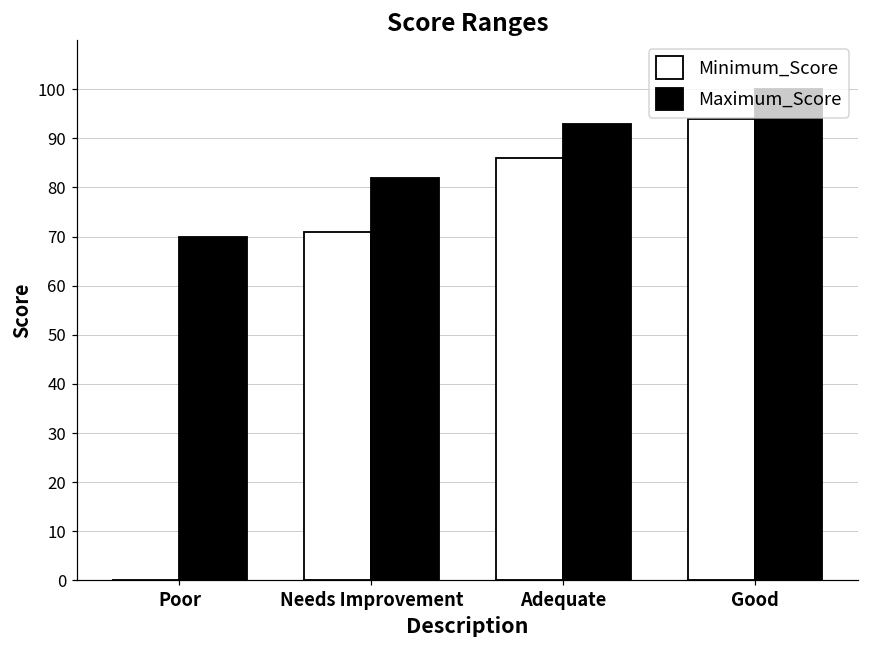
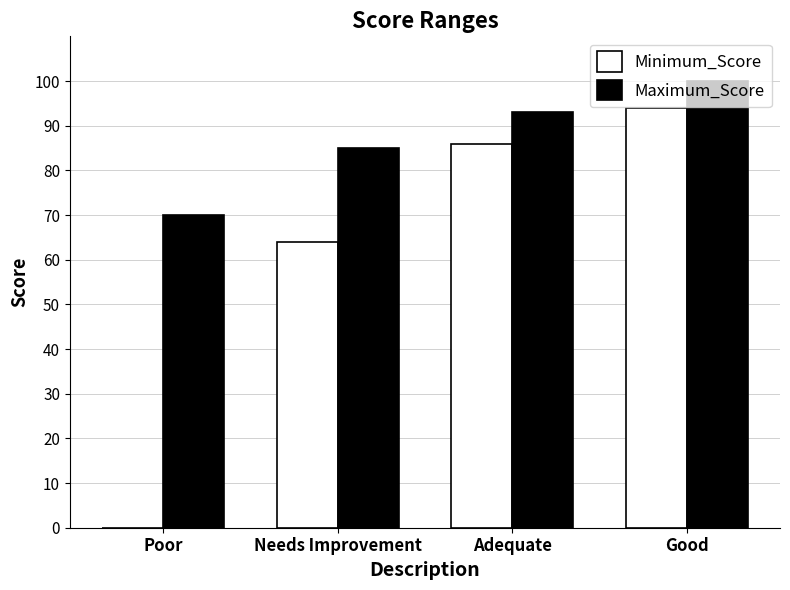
  {
    "Minimum_Score": {
      "Poor": 0,
-     "Needs Improvement": 71,
+     "Needs Improvement": 64,
      "Adequate": 86,
      "Good": 94
    },
    "Maximum_Score": {
      "Poor": 70,
-     "Needs Improvement": 82,
+     "Needs Improvement": 85,
      "Adequate": 93
    }
  }
